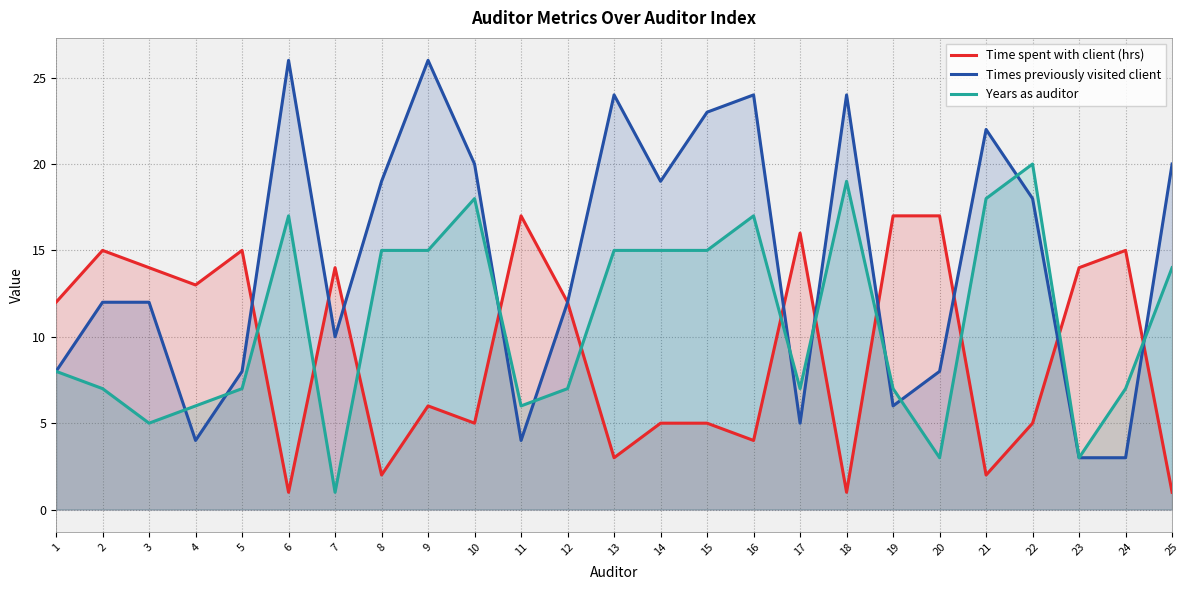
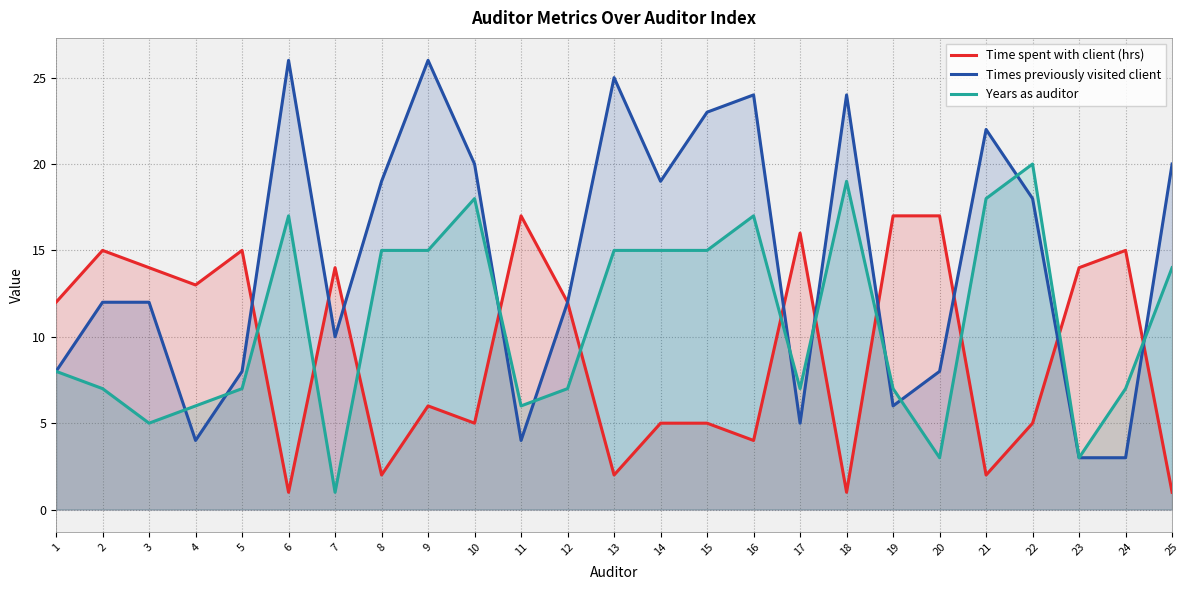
  {
    "Time spent with client (hrs)": {
      "1": 12,
      "2": 15,
      "3": 14,
      "4": 13,
      "5": 15,
      "6": 1,
      "7": 14,
      "8": 2,
      "9": 6,
      "10": 5,
      "11": 17,
-     "13": 3,
+     "13": 2,
      "14": 5,
      "15": 5,
      "16": 4,
      "17": 16,
      "18": 1,
      "19": 17,
      "20": 17,
      "21": 2,
      "22": 5,
      "23": 14,
      "24": 15,
      "25": 1
    },
    "Times previously visited client": {
      "2": 12,
      "3": 12,
      "4": 4,
      "5": 8,
      "6": 26,
      "7": 10,
      "8": 19,
      "9": 26,
      "10": 20,
      "11": 4,
-     "13": 24,
+     "13": 25,
      "14": 19,
      "15": 23,
      "16": 24,
      "17": 5,
      "18": 24,
      "19": 6,
      "20": 8,
      "21": 22,
      "22": 18,
      "24": 3,
      "25": 20
    },
    "Years as auditor": {
      "2": 7,
      "3": 5,
      "4": 6,
      "5": 7,
      "6": 17,
      "7": 1,
      "8": 15,
      "9": 15,
      "10": 18,
      "11": 6,
      "12": 7,
      "13": 15,
      "14": 15,
      "15": 15,
      "16": 17,
      "17": 7,
      "18": 19,
      "19": 7,
      "20": 3,
      "21": 18,
      "22": 20,
      "24": 7,
      "25": 14
    }
  }
